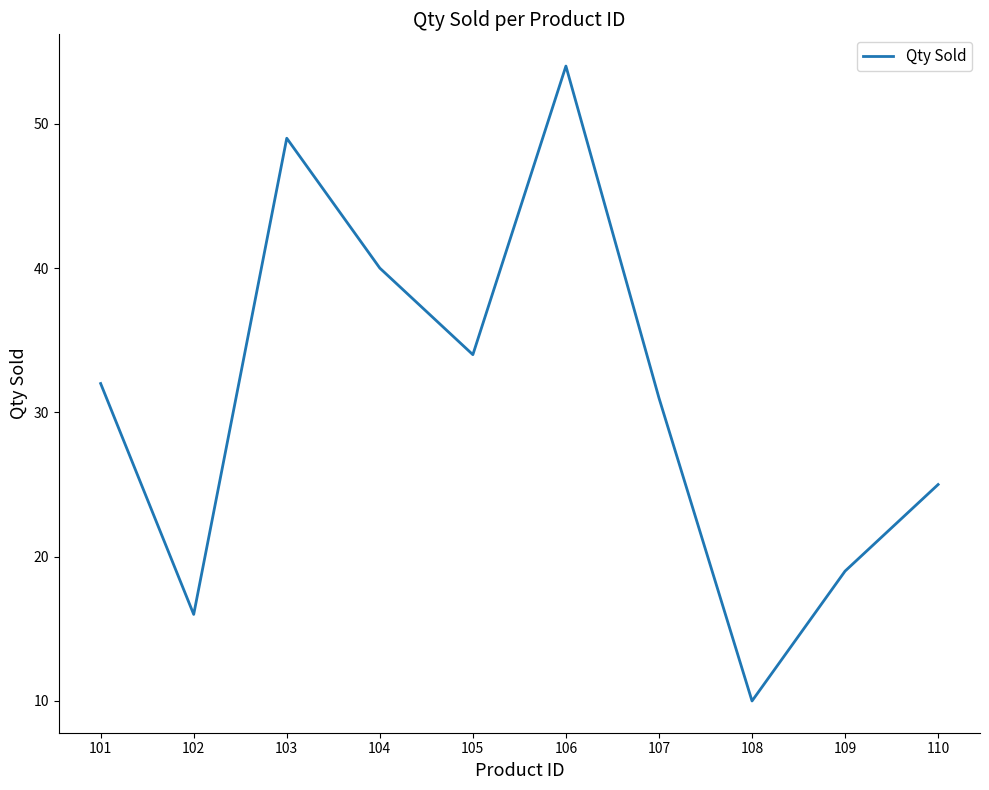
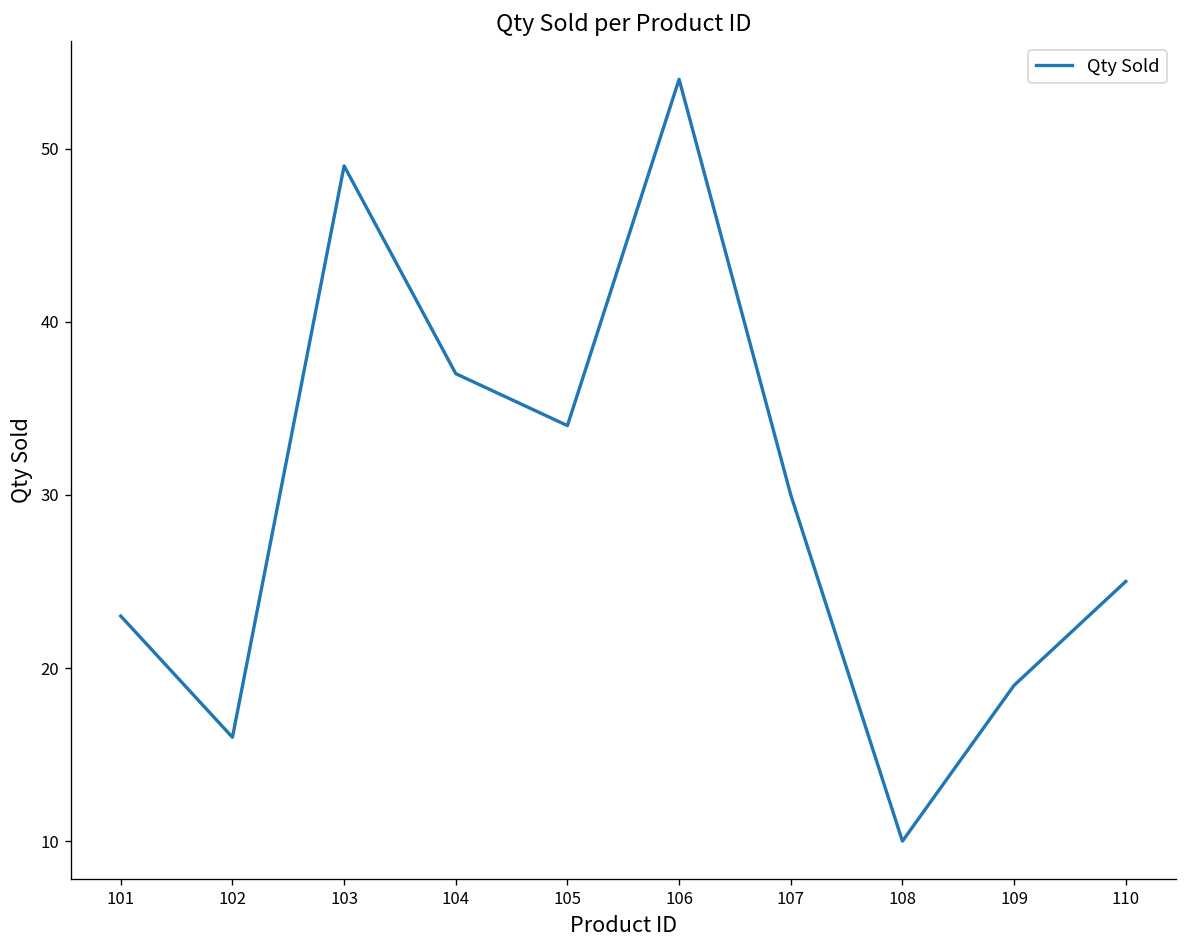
  {
-   "101": 32,
+   "101": 23,
    "102": 16,
    "103": 49,
-   "104": 40,
+   "104": 37,
    "105": 34,
    "106": 54,
-   "107": 31,
+   "107": 30,
    "108": 10,
    "109": 19,
    "110": 25
  }
